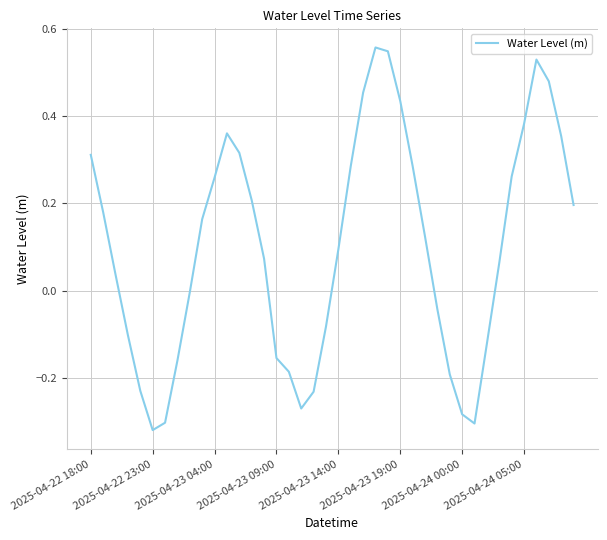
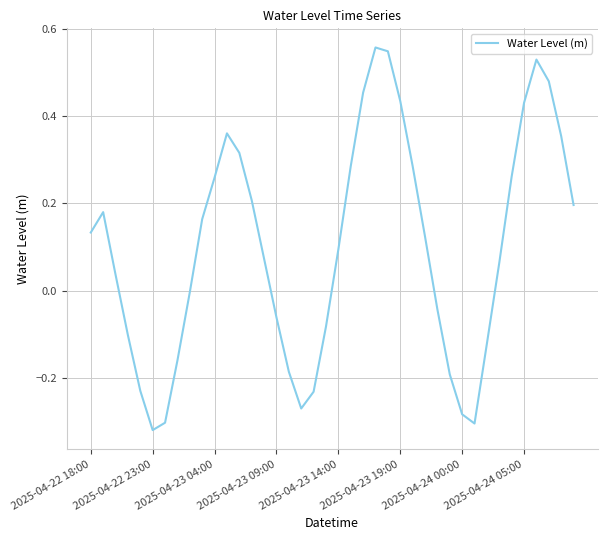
  {
-   "2025-04-22 18:00": 0.31,
+   "2025-04-22 18:00": 0.13,
    "2025-04-22 23:00": -0.32,
    "2025-04-23 04:00": 0.26,
-   "2025-04-23 09:00": -0.15,
+   "2025-04-23 09:00": -0.06,
    "2025-04-23 14:00": 0.09,
    "2025-04-23 19:00": 0.43,
    "2025-04-24 00:00": -0.28,
-   "2025-04-24 05:00": 0.38
+   "2025-04-24 05:00": 0.43
  }
